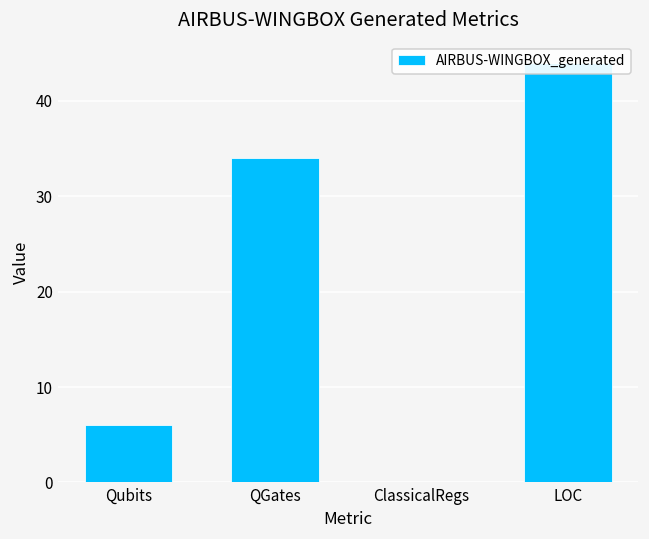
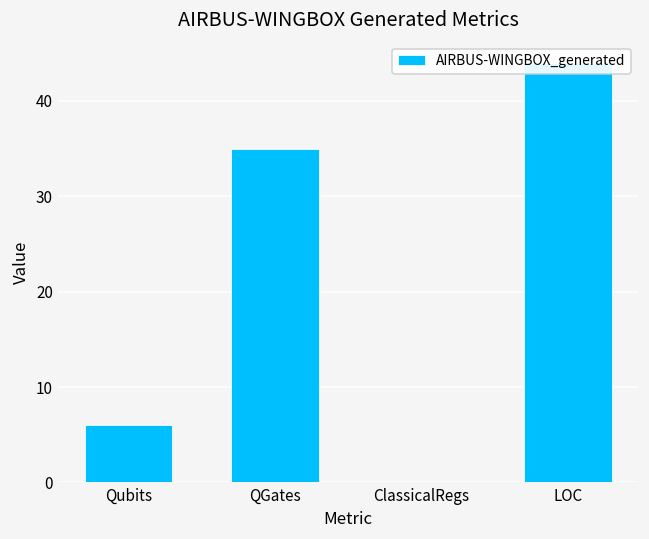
  {
    "Qubits": 6,
-   "QGates": 34,
+   "QGates": 35,
    "ClassicalRegs": 0
  }
